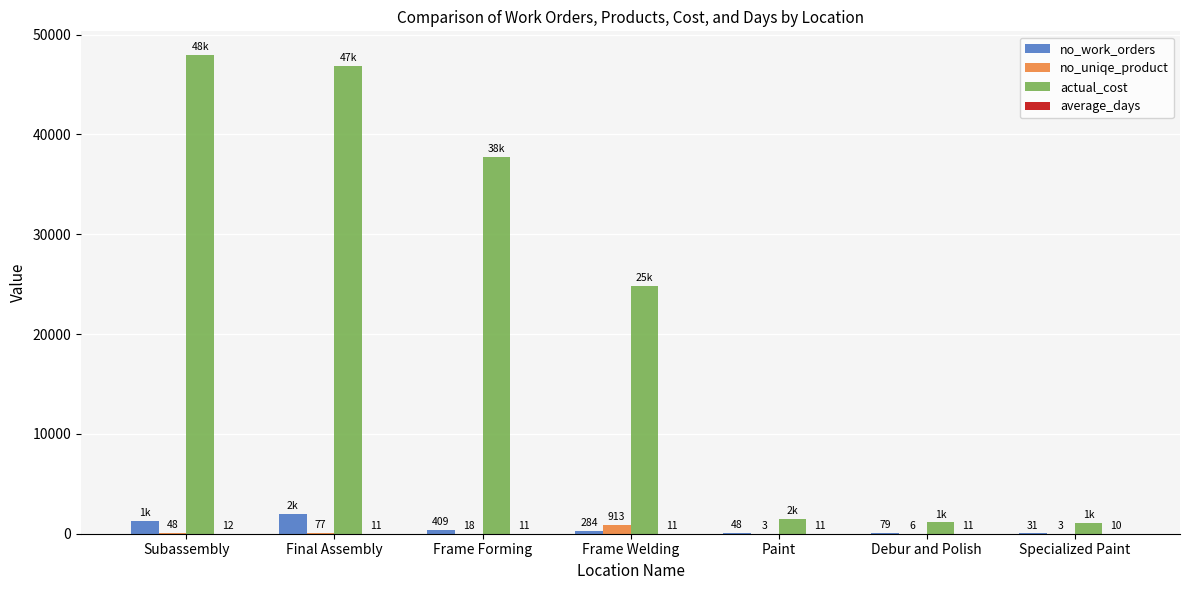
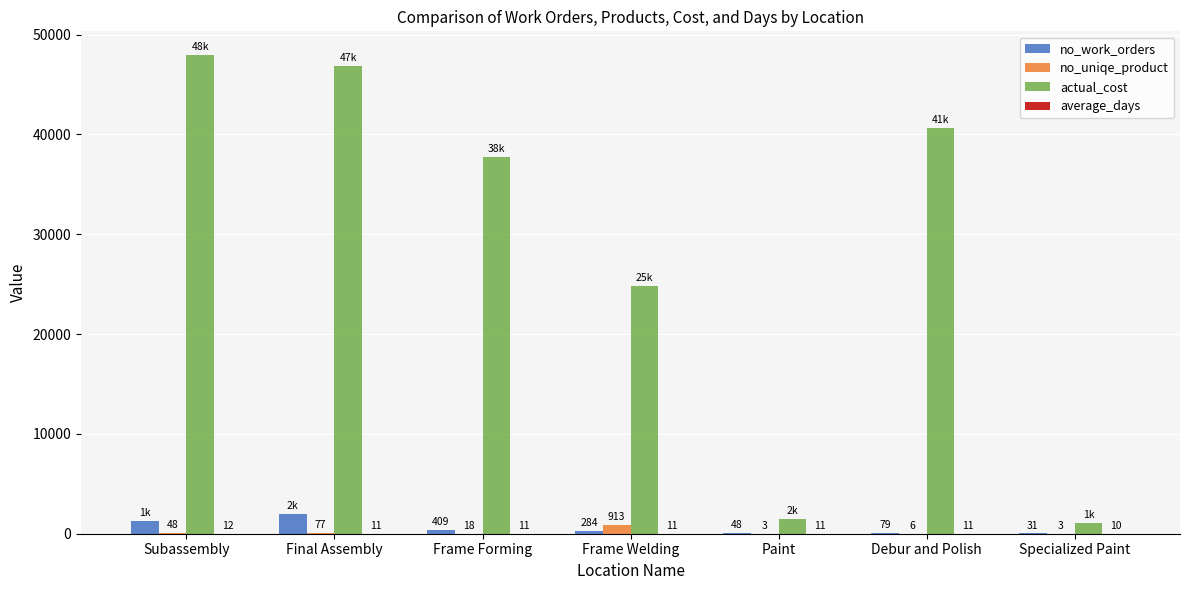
  {
    "no_work_orders": {
      "Subassembly": "1k",
      "Final Assembly": "2k",
      "Frame Forming": "409",
      "Frame Welding": "284",
      "Paint": "48",
      "Debur and Polish": "79",
      "Specialized Paint": "31"
    },
    "no_uniqe_product": {
      "Subassembly": "48",
      "Final Assembly": "77",
      "Frame Forming": "18",
      "Frame Welding": "913",
      "Paint": "3",
      "Debur and Polish": "6",
      "Specialized Paint": "3"
    },
    "actual_cost": {
      "Subassembly": "48k",
      "Final Assembly": "47k",
      "Frame Forming": "38k",
      "Frame Welding": "25k",
      "Paint": "2k",
-     "Debur and Polish": "1k",
+     "Debur and Polish": "41k",
      "Specialized Paint": "1k"
    },
    "average_days": {
      "Subassembly": "12",
      "Final Assembly": "11",
      "Frame Forming": "11",
      "Frame Welding": "11",
      "Paint": "11",
      "Debur and Polish": "11",
      "Specialized Paint": "10"
    }
  }
